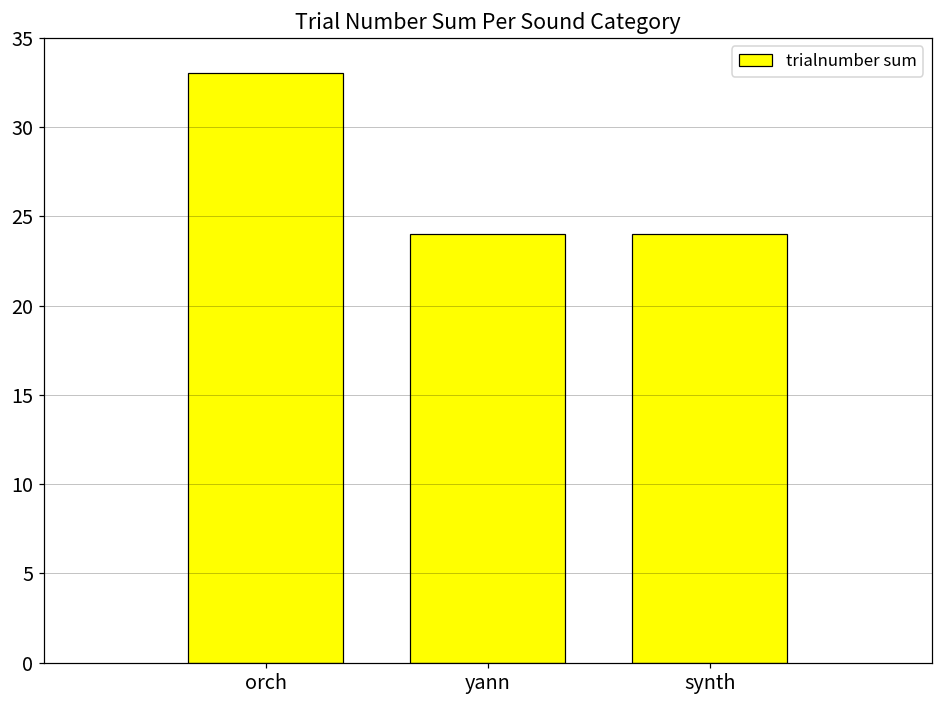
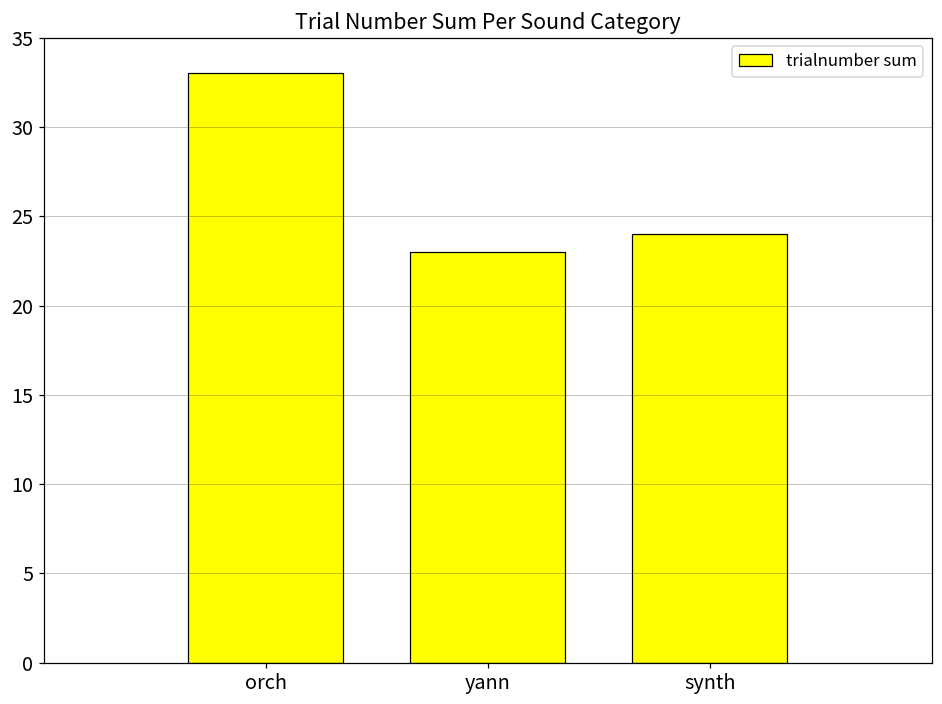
  {
    "orch": 33,
-   "yann": 24,
+   "yann": 23,
    "synth": 24
  }
